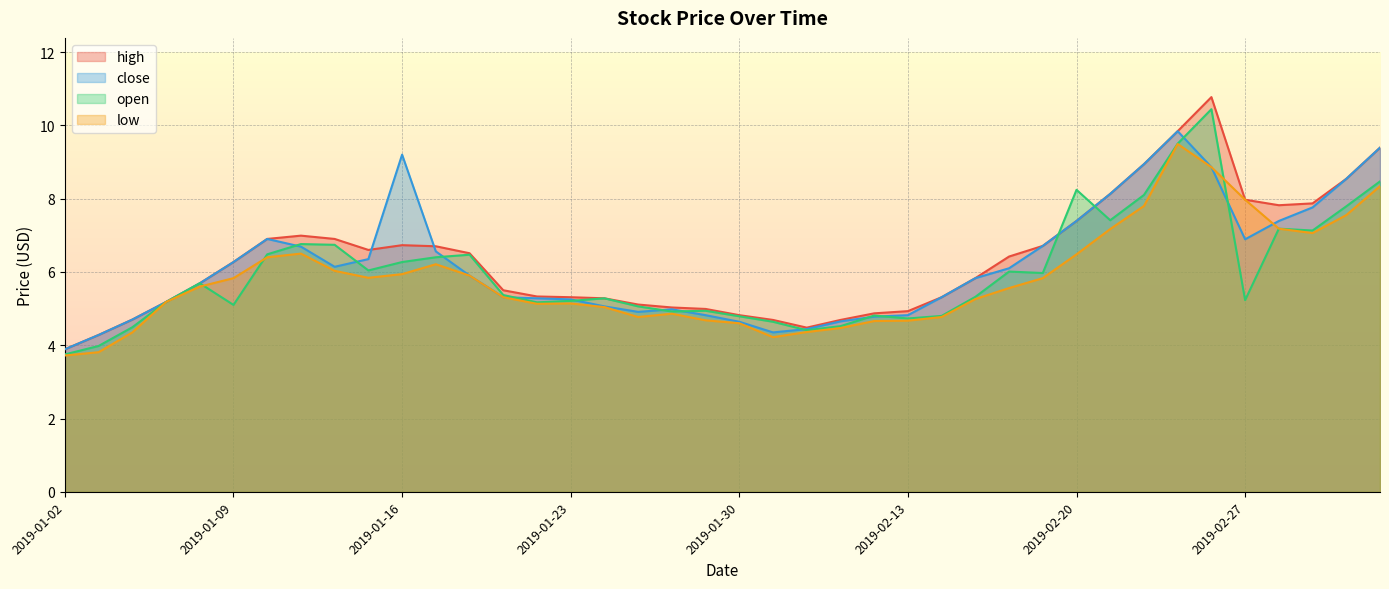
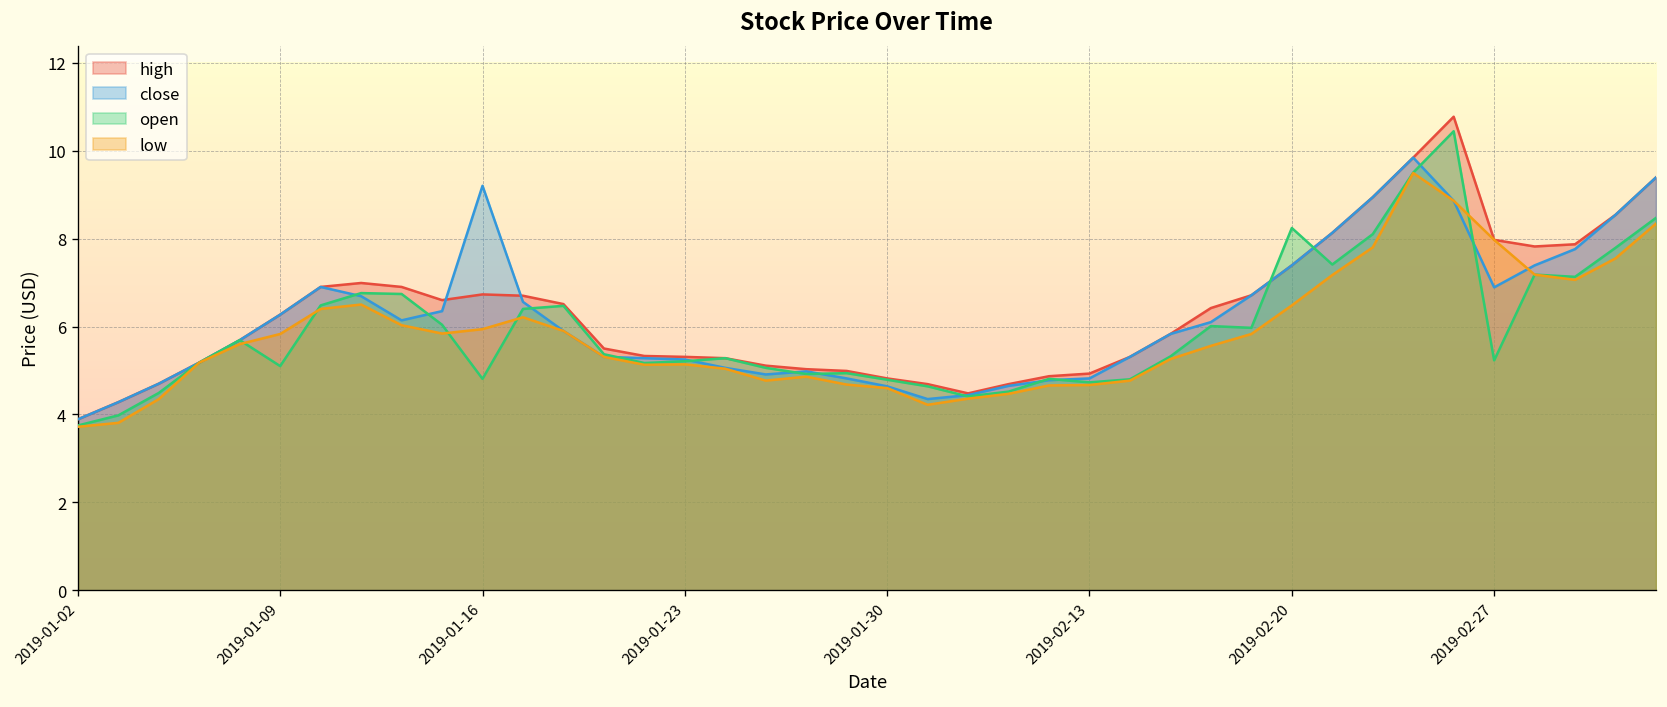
  {
    "close": {
      "2019-01-16": 9.2,
      "2019-02-13": 4.8,
      "2019-02-27": 6.9
    },
    "open": {
      "2019-01-09": 5.1,
-     "2019-01-16": 6.3,
+     "2019-01-16": 4.8,
      "2019-02-20": 8.2,
      "2019-02-27": 5.2
    }
  }
